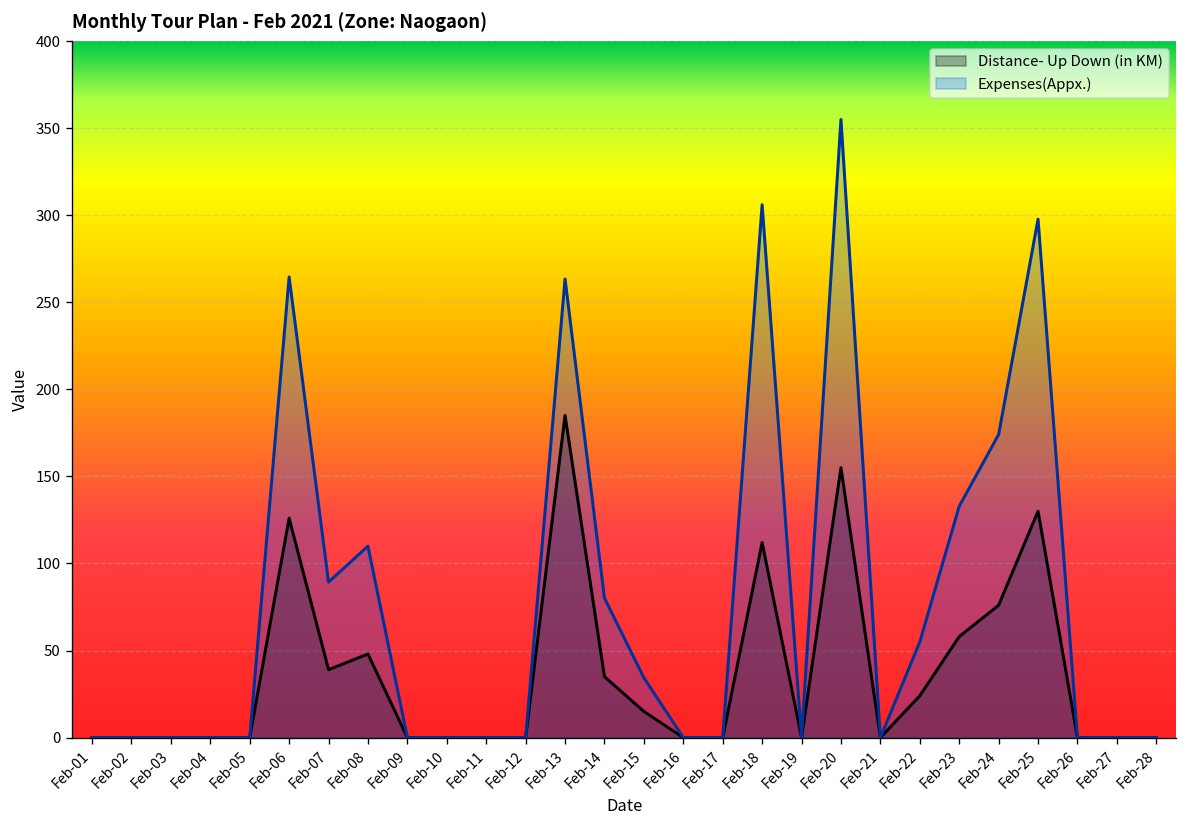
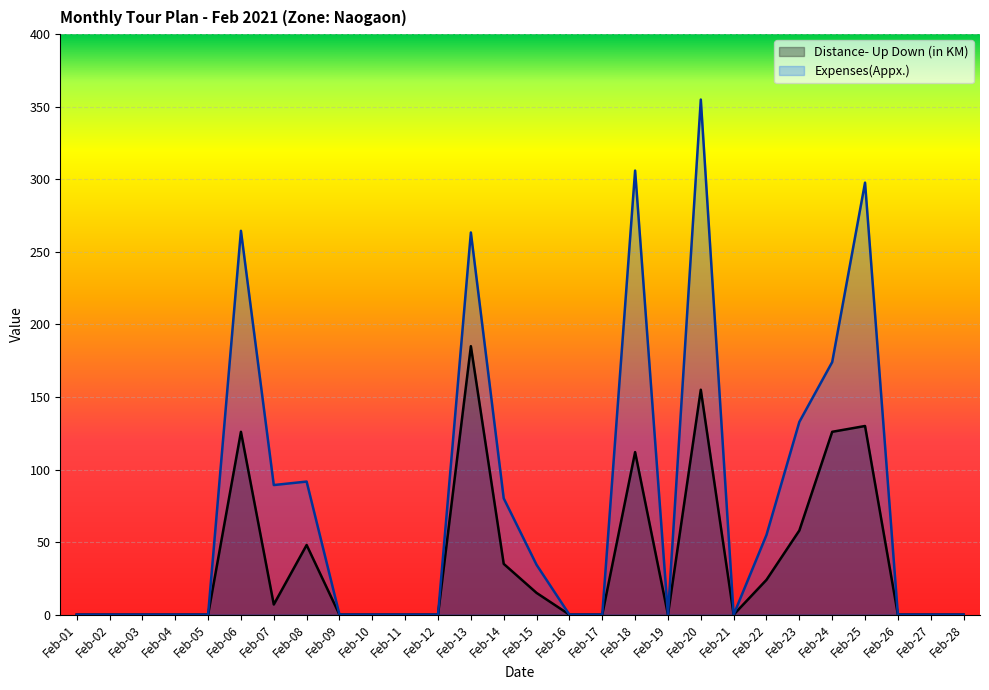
  {
    "Distance- Up Down (in KM)": {
      "Feb-06": 126,
-     "Feb-07": 39,
+     "Feb-07": 7,
      "Feb-08": 48,
      "Feb-13": 185,
      "Feb-14": 35,
      "Feb-15": 15,
      "Feb-18": 112,
      "Feb-20": 155,
      "Feb-22": 24,
      "Feb-23": 58,
-     "Feb-24": 76,
+     "Feb-24": 126,
      "Feb-25": 130
    },
    "Expenses(Appx.)": {
      "Feb-06": 265,
      "Feb-07": 89,
-     "Feb-08": 110,
+     "Feb-08": 92,
      "Feb-13": 263,
      "Feb-14": 80,
      "Feb-15": 34,
      "Feb-18": 306,
      "Feb-20": 355,
      "Feb-22": 55,
      "Feb-23": 133,
      "Feb-24": 174,
      "Feb-25": 298
    }
  }
